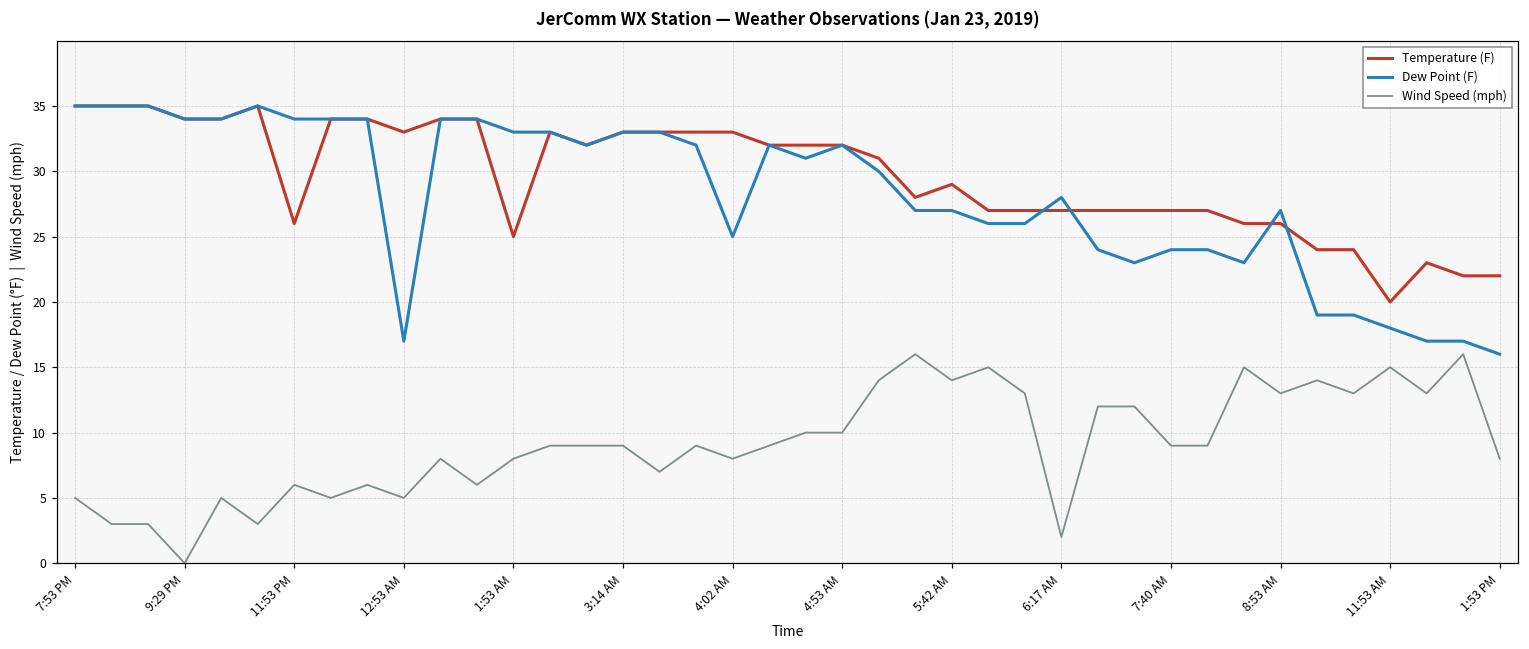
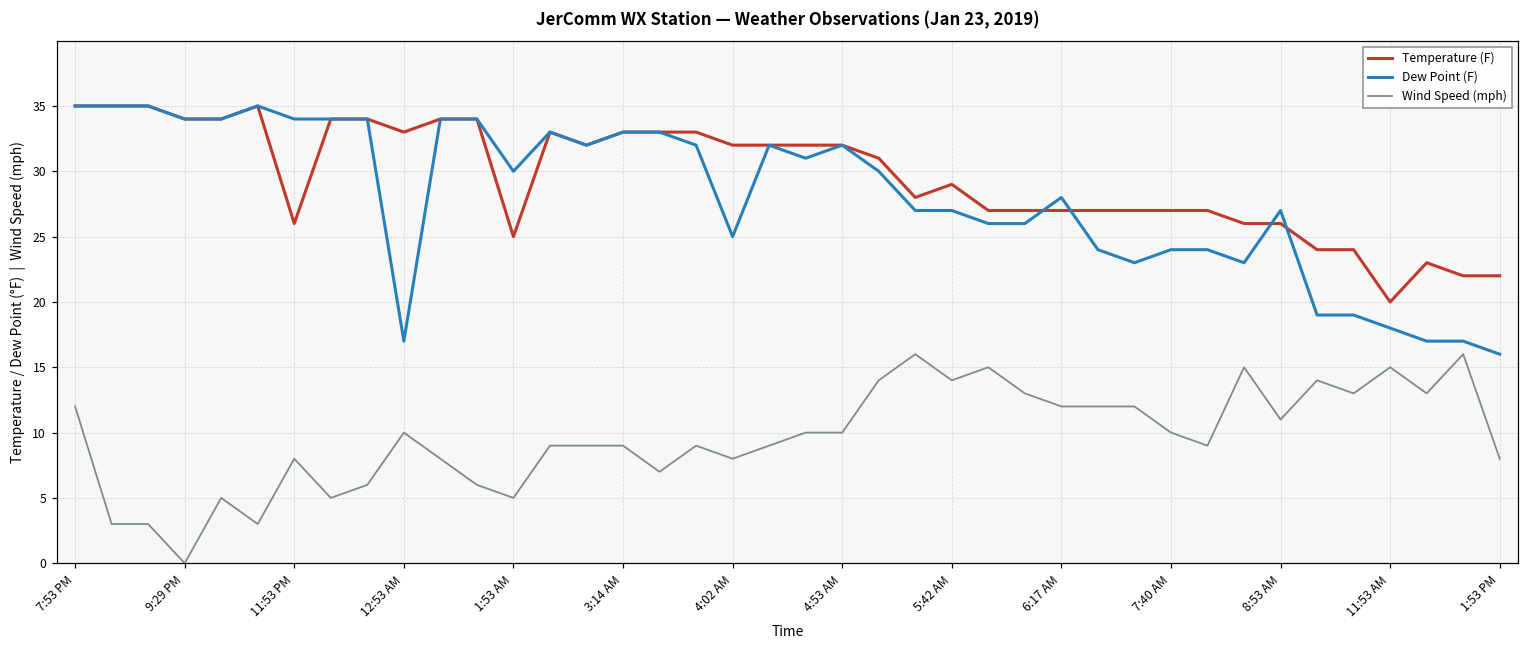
  {
    "Temperature (F)": {
      "11:53 PM": 26,
      "12:53 AM": 33,
      "1:53 AM": 25,
-     "4:02 AM": 33,
+     "4:02 AM": 32,
      "5:42 AM": 29,
      "6:17 AM": 27,
      "7:40 AM": 27,
      "8:53 AM": 26,
      "11:53 AM": 20,
      "1:53 PM": 22
    },
    "Dew Point (F)": {
      "11:53 PM": 34,
      "12:53 AM": 17,
-     "1:53 AM": 33,
+     "1:53 AM": 30,
      "4:02 AM": 25,
      "5:42 AM": 27,
      "6:17 AM": 28,
      "7:40 AM": 24,
      "8:53 AM": 27,
      "11:53 AM": 18,
      "1:53 PM": 16
    },
    "Wind Speed (mph)": {
-     "7:53 PM": 5,
+     "7:53 PM": 12,
      "9:29 PM": 0,
-     "11:53 PM": 6,
-     "12:53 AM": 5,
-     "1:53 AM": 8,
+     "11:53 PM": 8,
+     "12:53 AM": 10,
+     "1:53 AM": 5,
      "3:14 AM": 9,
      "4:02 AM": 8,
      "4:53 AM": 10,
      "5:42 AM": 14,
-     "6:17 AM": 2,
-     "7:40 AM": 9,
-     "8:53 AM": 13,
+     "6:17 AM": 12,
+     "7:40 AM": 10,
+     "8:53 AM": 11,
      "11:53 AM": 15,
      "1:53 PM": 8
    }
  }
